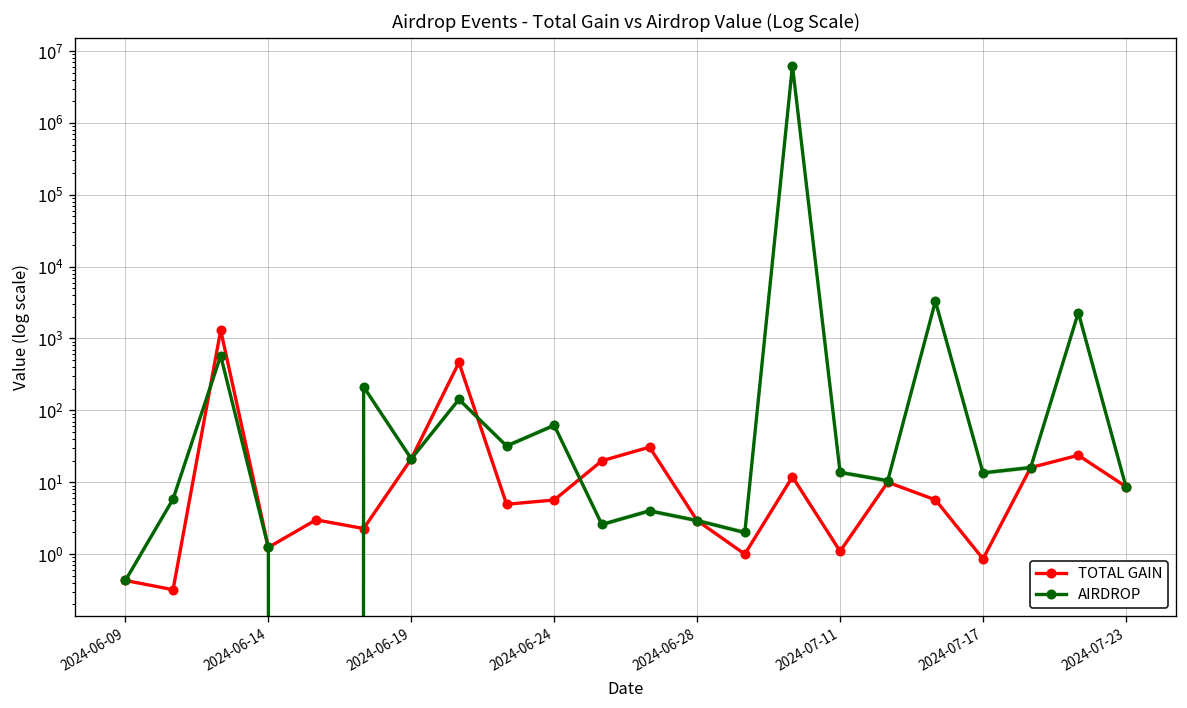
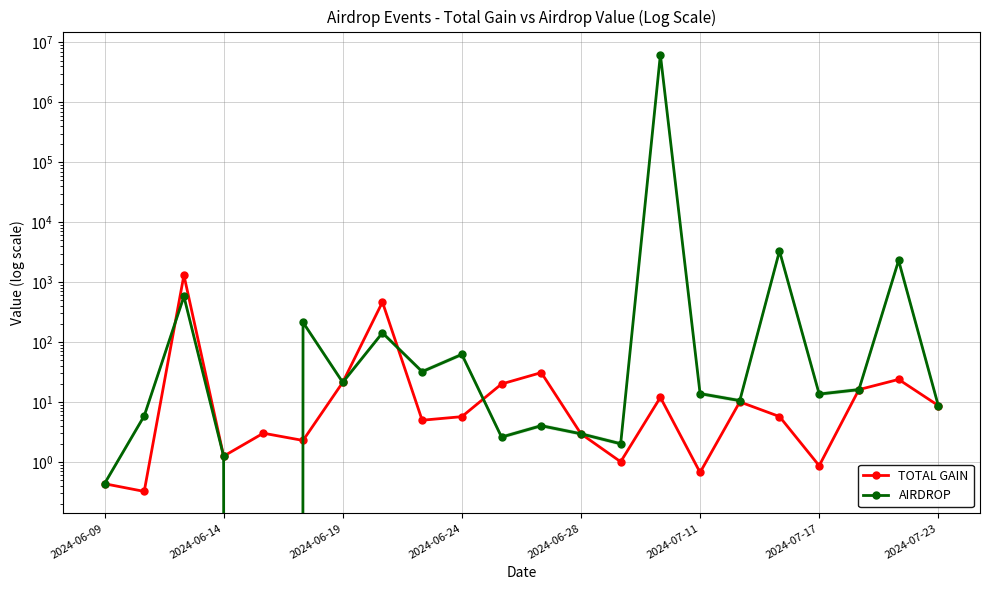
  {
    "TOTAL GAIN": {
      "2024-06-24": 6,
-     "2024-07-11": 1.1,
+     "2024-07-11": 0.7,
      "2024-07-17": 0.9
    }
  }
